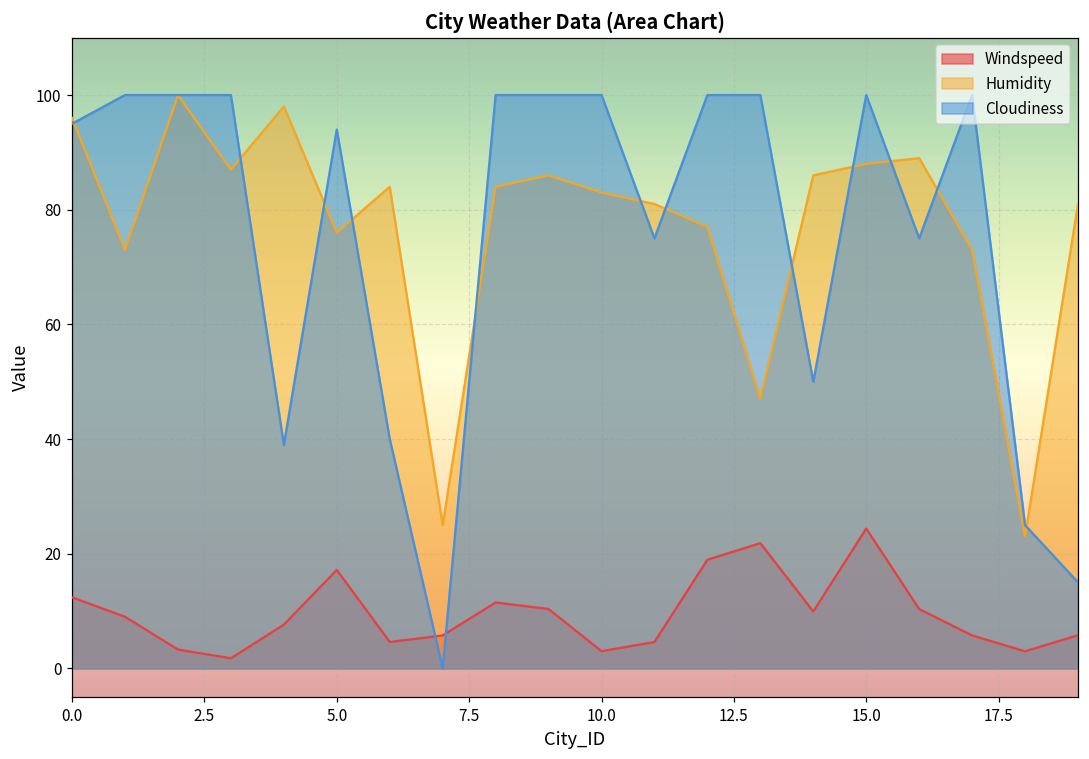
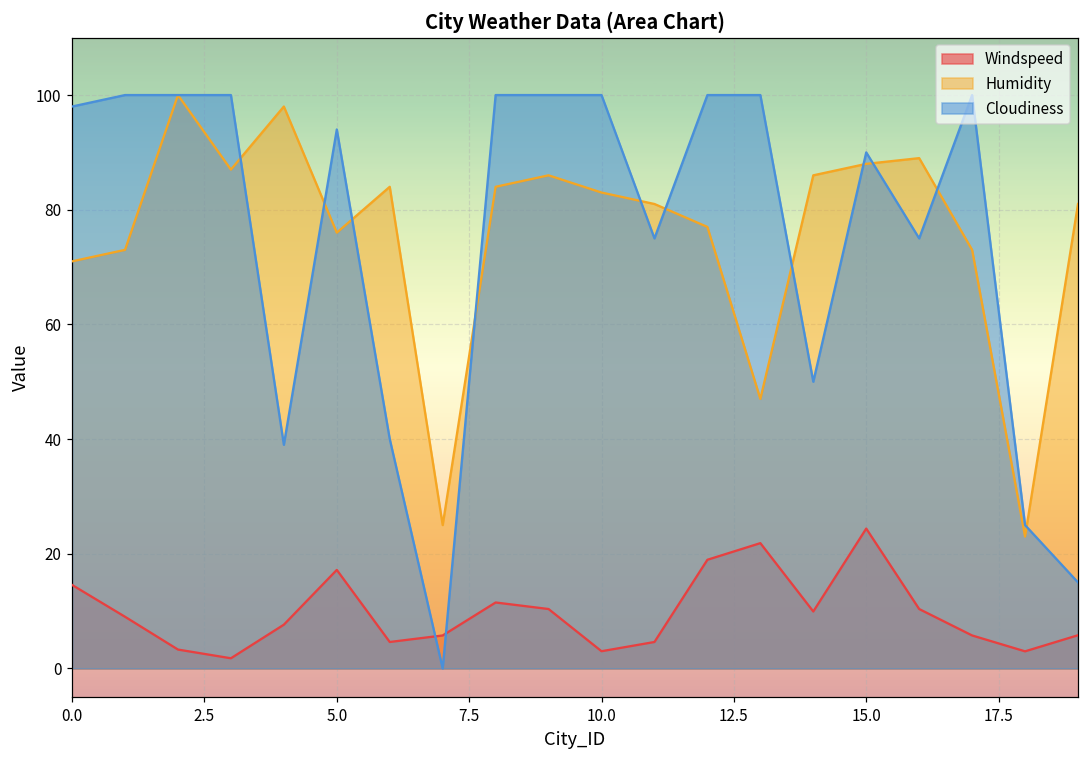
  {
    "Windspeed": {
-     "0.0": 12,
+     "0.0": 15,
      "5.0": 17,
      "10.0": 3,
      "15.0": 24
    },
    "Humidity": {
-     "0.0": 96,
+     "0.0": 71,
      "5.0": 76,
      "10.0": 83,
      "15.0": 88
    },
    "Cloudiness": {
-     "0.0": 95,
+     "0.0": 98,
      "5.0": 94,
      "10.0": 100,
-     "15.0": 100
+     "15.0": 90
    }
  }
